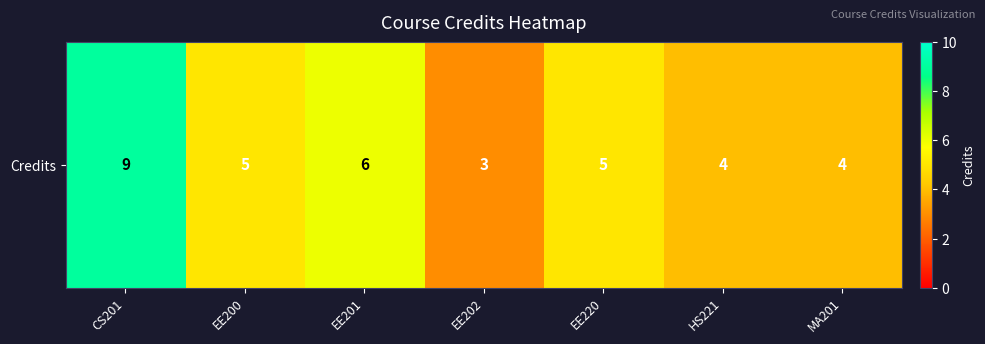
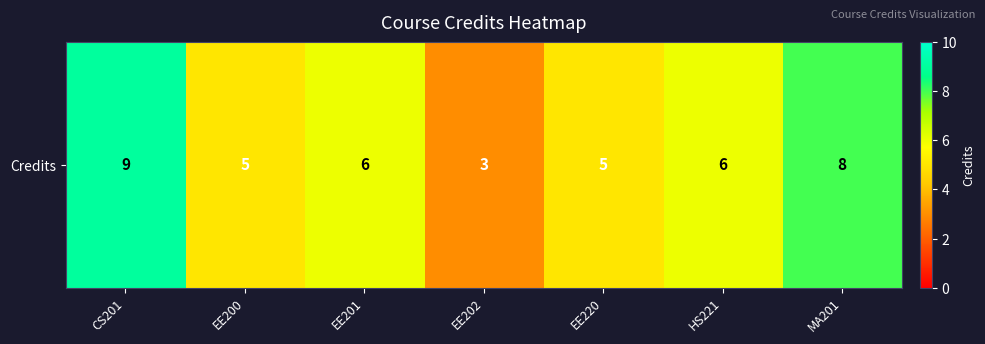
  {
    "Credits": {
      "CS201": 9,
      "EE200": 5,
      "EE201": 6,
      "EE202": 3,
      "EE220": 5,
-     "HS221": 4,
-     "MA201": 4
+     "HS221": 6,
+     "MA201": 8
    }
  }
